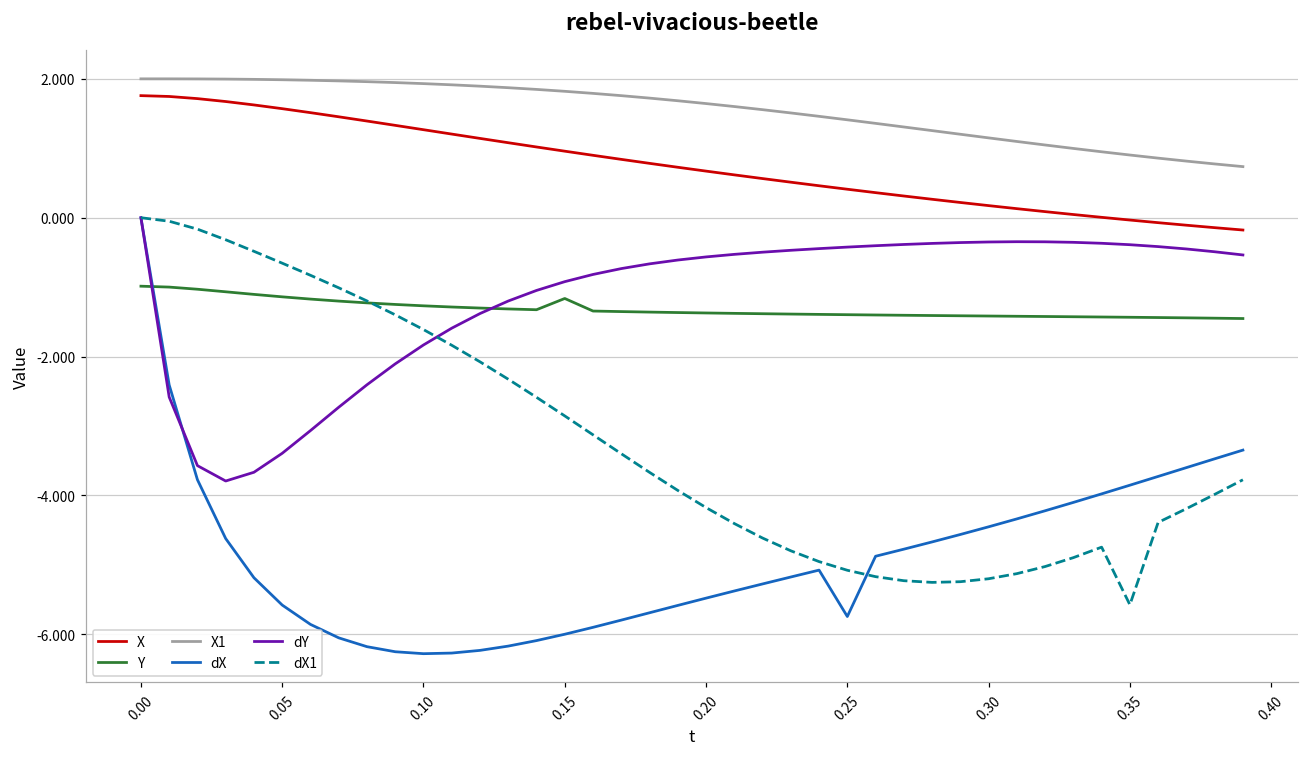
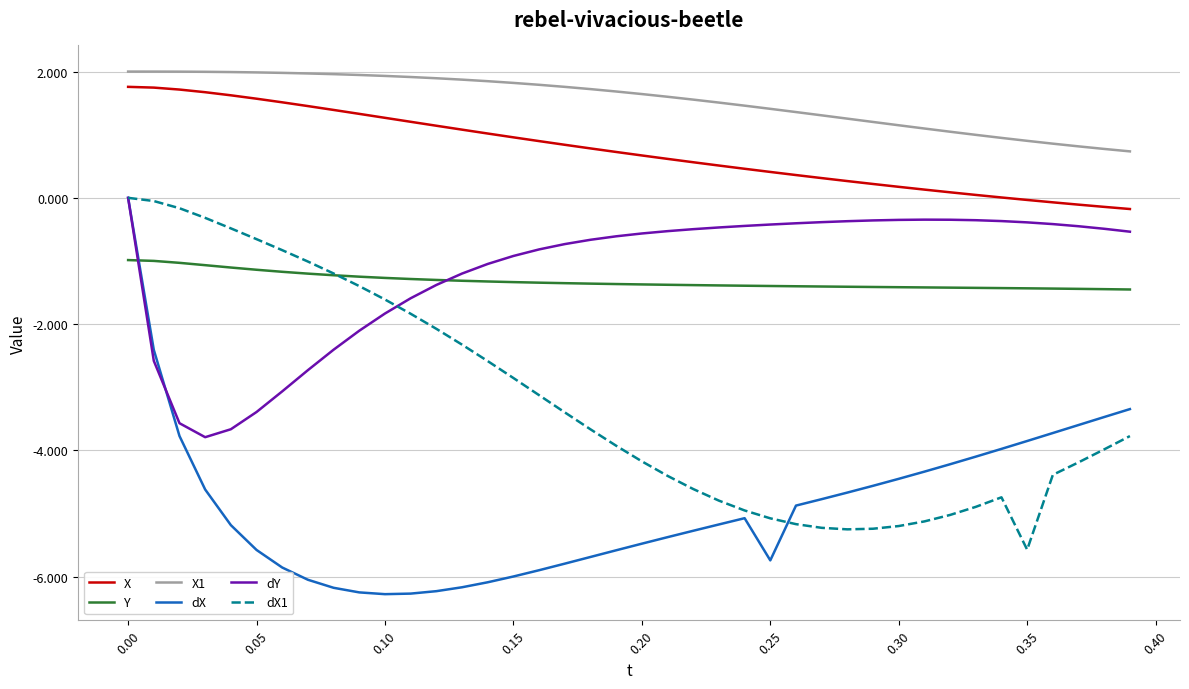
  {
    "X": {
      "0.00": 1.8,
      "0.05": 1.6,
      "0.10": 1.3,
      "0.15": 1.0,
      "0.20": 0.7,
      "0.25": 0.4,
      "0.30": 0.2,
      "0.35": 0.0
    },
    "Y": {
      "0.00": -1.0,
      "0.05": -1.1,
      "0.10": -1.3,
-     "0.15": -1.2,
+     "0.15": -1.3,
      "0.20": -1.4,
      "0.25": -1.4,
      "0.30": -1.4,
      "0.35": -1.4
    },
    "X1": {
      "0.00": 2.0,
      "0.05": 2.0,
      "0.10": 1.9,
      "0.15": 1.8,
      "0.20": 1.6,
      "0.25": 1.4,
      "0.30": 1.1,
      "0.35": 0.9
    },
    "dX": {
      "0.05": -5.6,
      "0.10": -6.3,
      "0.15": -6.0,
      "0.20": -5.5,
      "0.25": -5.7,
      "0.30": -4.5,
      "0.35": -3.9
    },
    "dY": {
      "0.05": -3.4,
      "0.10": -1.8,
      "0.15": -0.9,
      "0.20": -0.6,
      "0.25": -0.4,
      "0.30": -0.3,
      "0.35": -0.4
    },
    "dX1": {
      "0.05": -0.7,
      "0.10": -1.6,
      "0.15": -2.9,
      "0.20": -4.2,
      "0.25": -5.1,
      "0.30": -5.2,
      "0.35": -5.6
    }
  }
